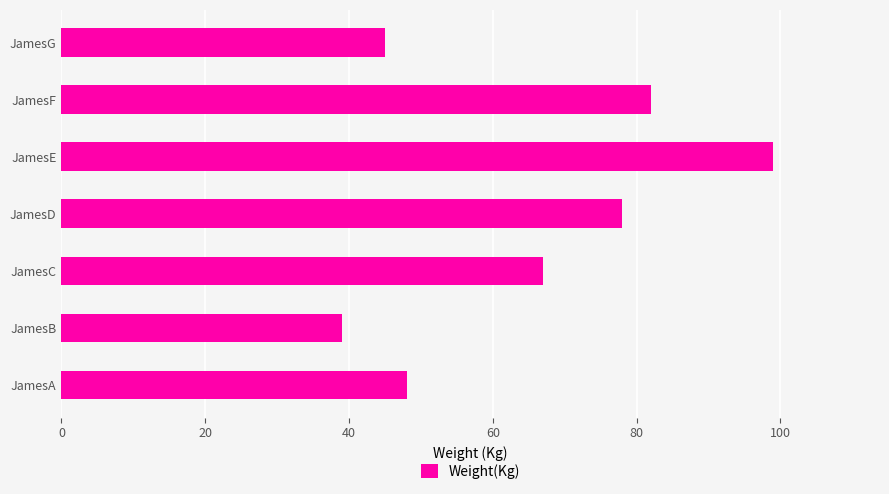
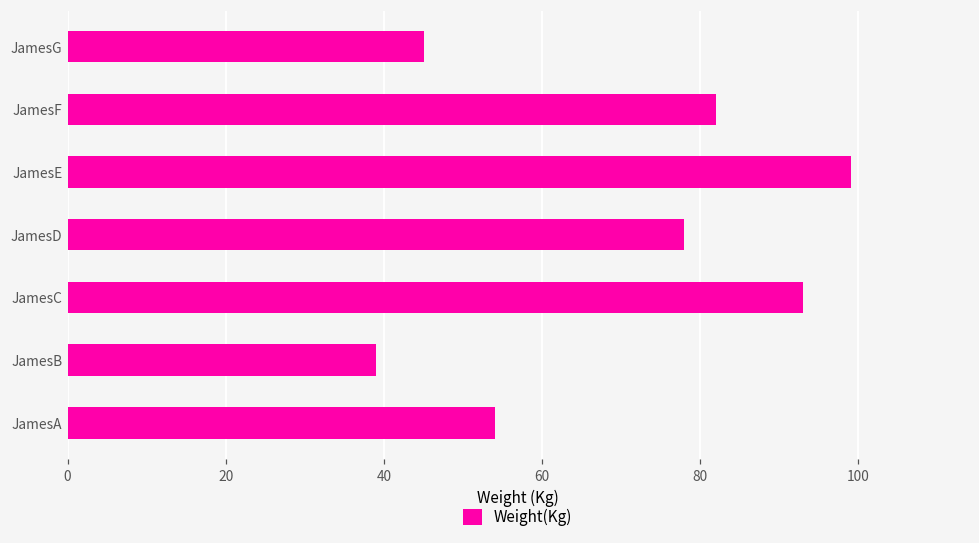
  {
    "JamesG": 45,
    "JamesF": 82,
    "JamesE": 99,
    "JamesD": 78,
-   "JamesC": 67,
+   "JamesC": 93,
    "JamesB": 39,
-   "JamesA": 48
+   "JamesA": 54
  }
